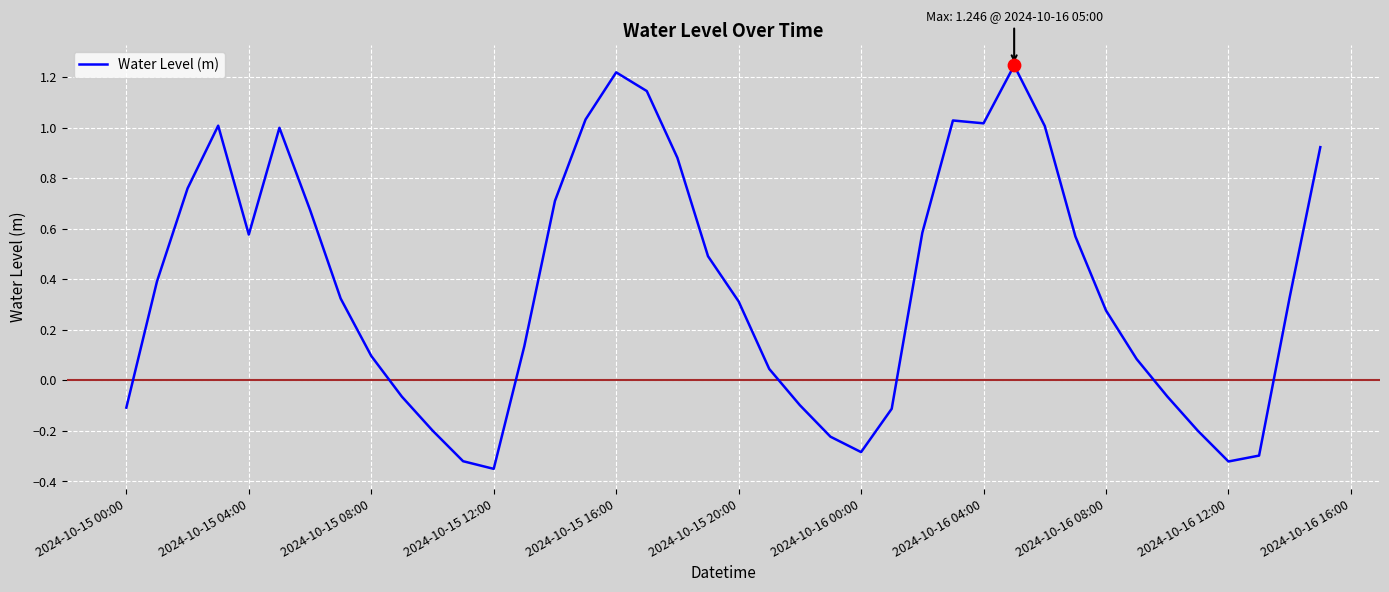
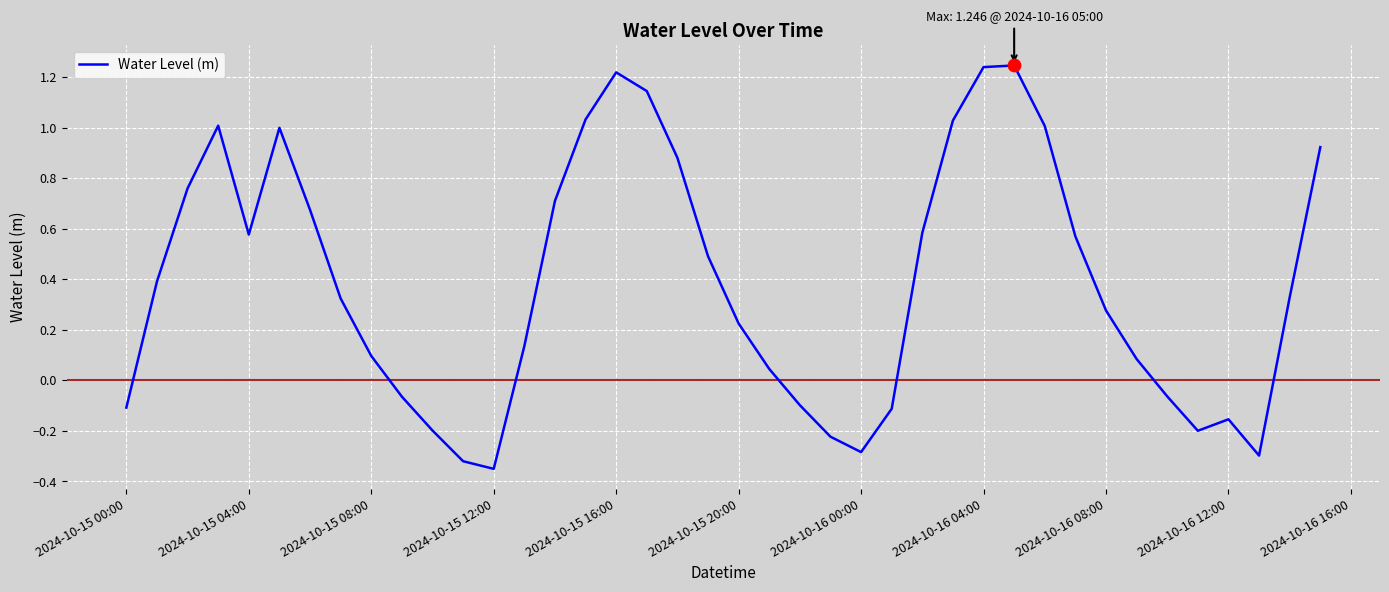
  {
    "Water Level (m)": {
      "2024-10-15 00:00": -0.11,
      "2024-10-15 04:00": 0.58,
      "2024-10-15 08:00": 0.10,
      "2024-10-15 12:00": -0.35,
      "2024-10-15 16:00": 1.22,
-     "2024-10-15 20:00": 0.31,
+     "2024-10-15 20:00": 0.22,
      "2024-10-16 00:00": -0.28,
-     "2024-10-16 04:00": 1.02,
+     "2024-10-16 04:00": 1.24,
      "2024-10-16 08:00": 0.28,
-     "2024-10-16 12:00": -0.32
+     "2024-10-16 12:00": -0.15
    }
  }
